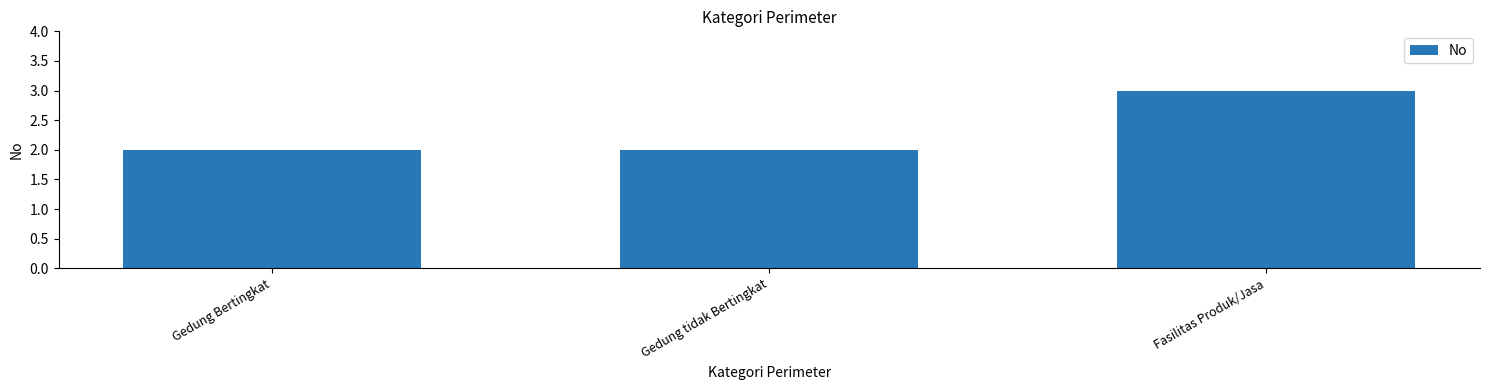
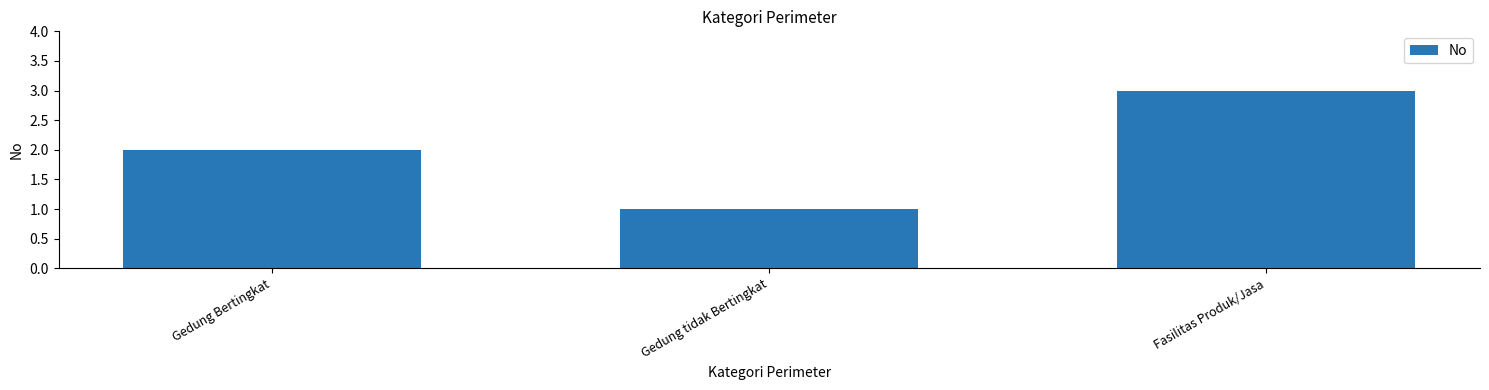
  {
    "Gedung Bertingkat": 2,
-   "Gedung tidak Bertingkat": 2,
+   "Gedung tidak Bertingkat": 1,
    "Fasilitas Produk/Jasa": 3
  }
